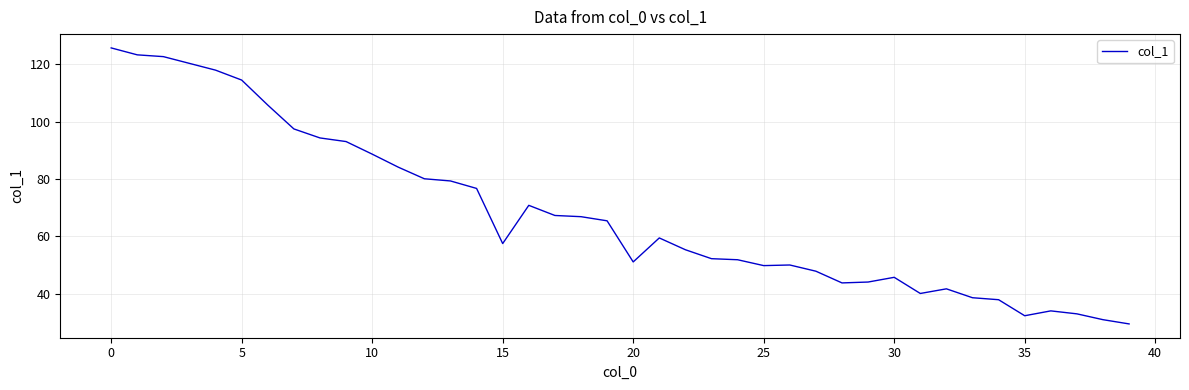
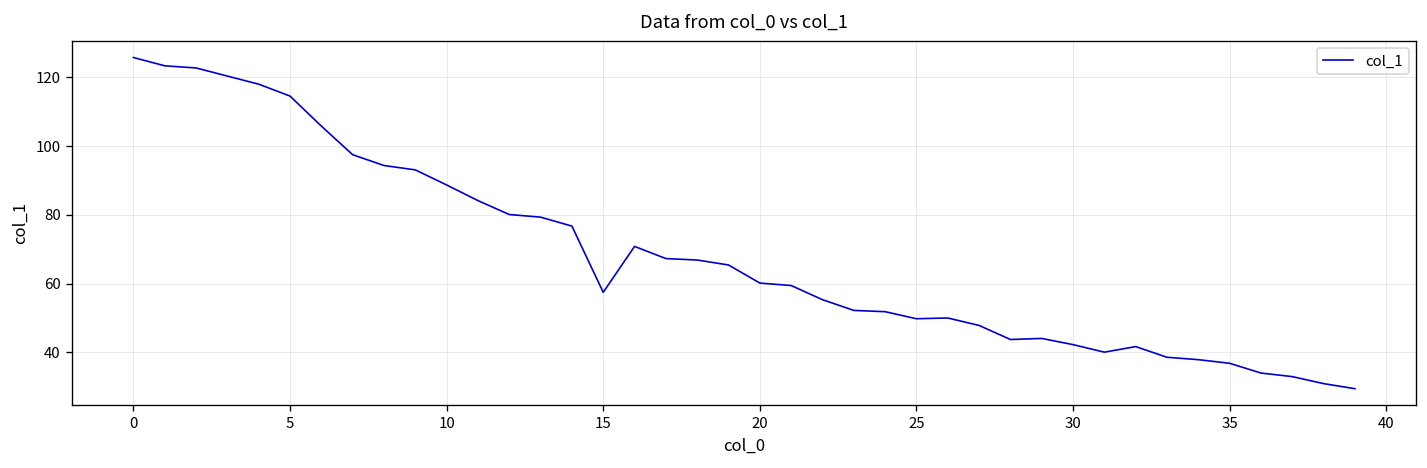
  {
    "0": 126,
    "5": 115,
    "10": 89,
    "15": 57,
-   "20": 51,
+   "20": 60,
    "25": 50,
-   "30": 46,
-   "35": 32
+   "30": 42,
+   "35": 37
  }
